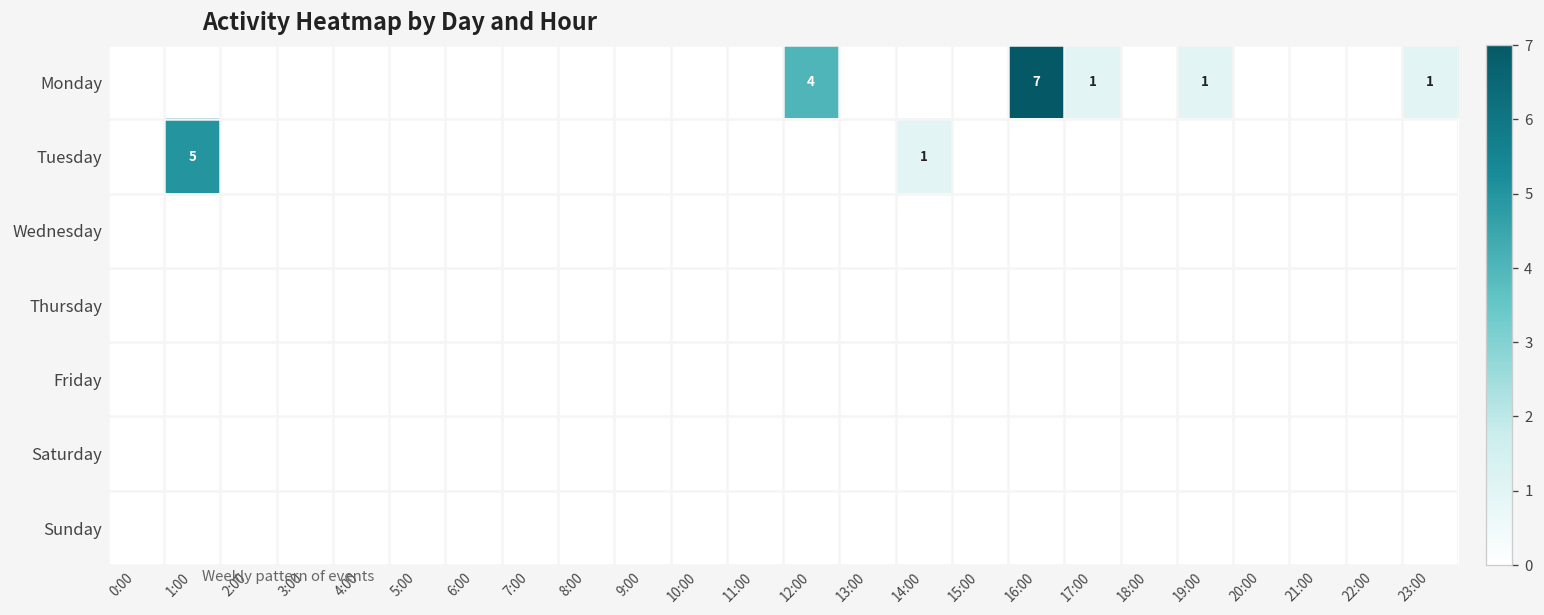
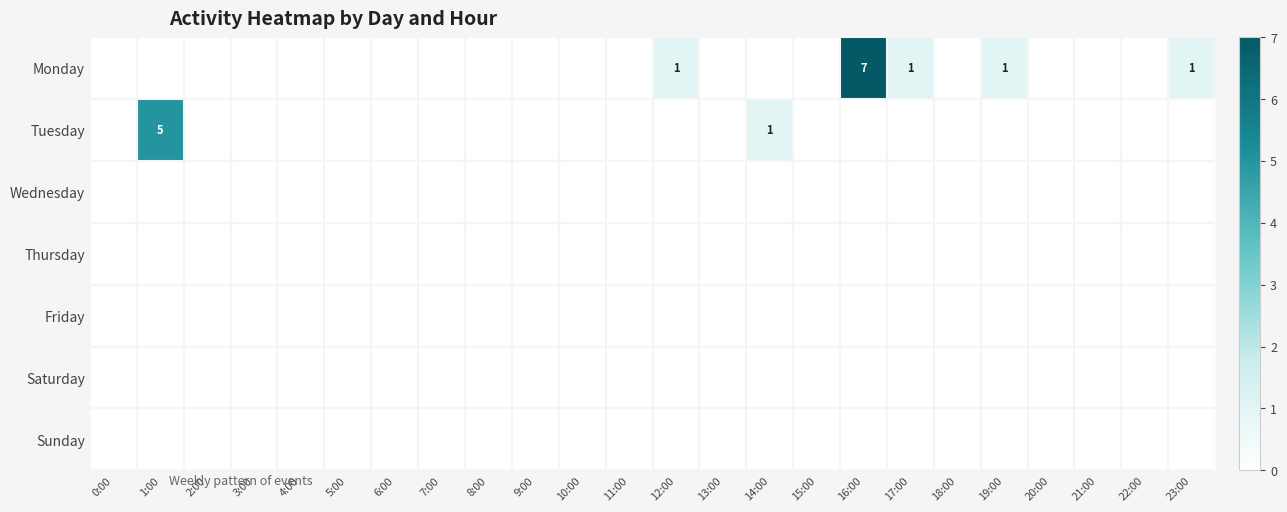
  {
    "Monday": {
-     "12:00": 4,
+     "12:00": 1,
      "16:00": 7,
      "17:00": 1,
      "19:00": 1,
      "23:00": 1
    },
    "Tuesday": {
      "1:00": 5,
      "14:00": 1
    }
  }
